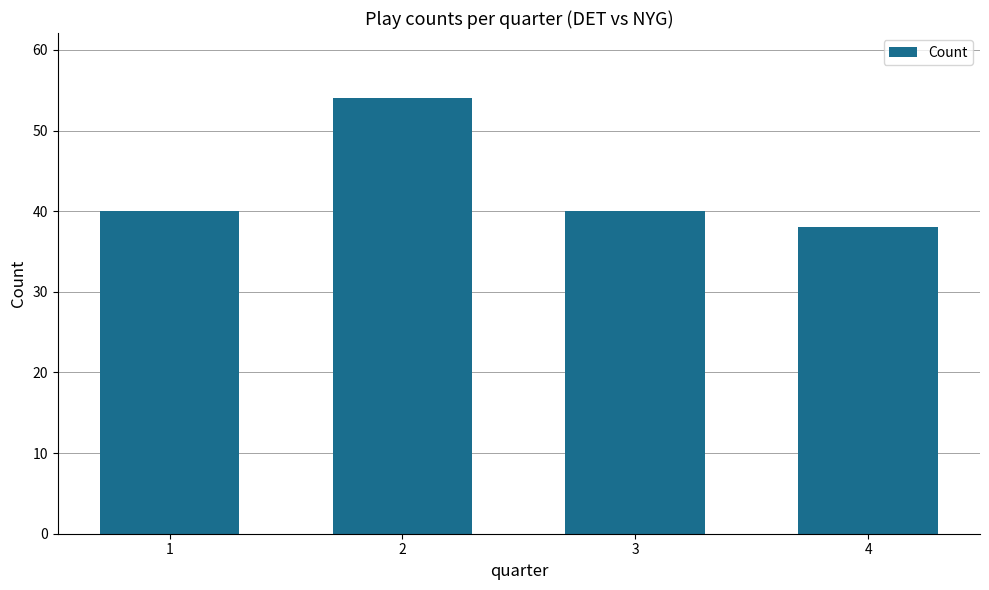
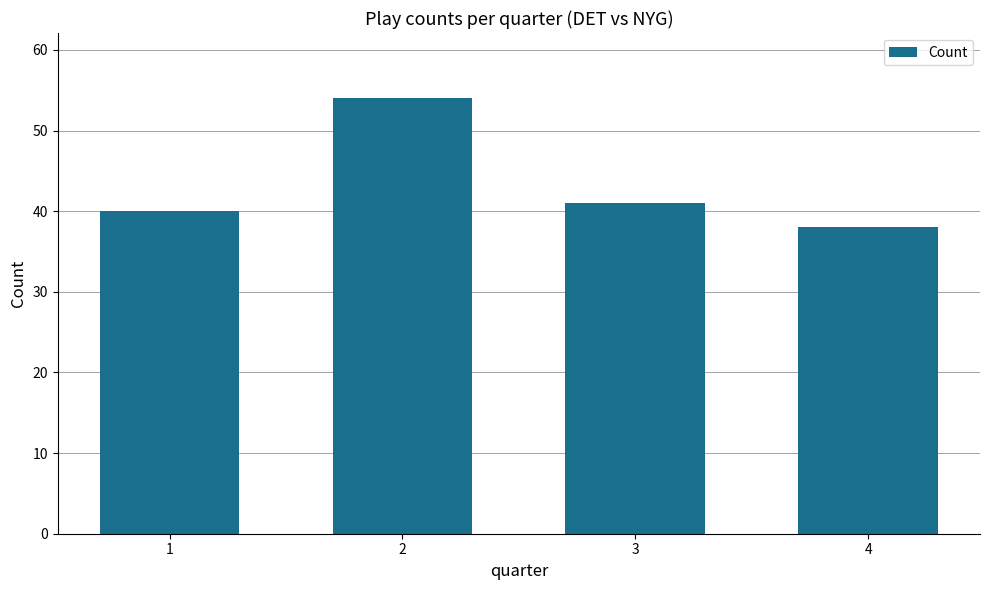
  {
    "1": 40,
    "2": 54,
-   "3": 40,
+   "3": 41,
    "4": 38
  }
